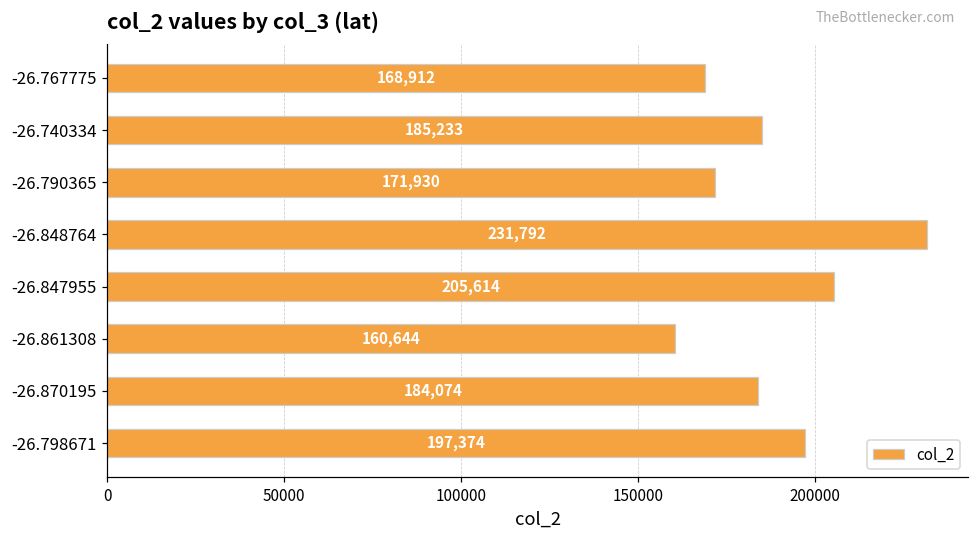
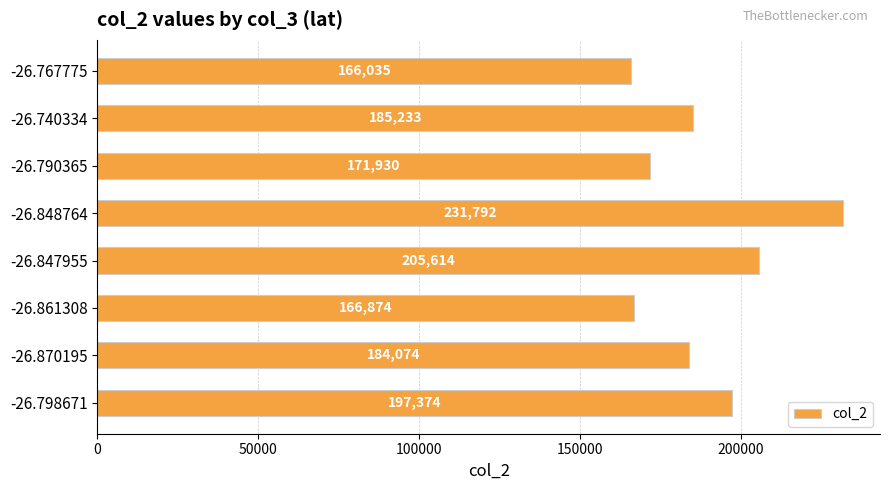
  {
-   "-26.767775": "168,912",
+   "-26.767775": "166,035",
    "-26.740334": "185,233",
    "-26.790365": "171,930",
    "-26.848764": "231,792",
    "-26.847955": "205,614",
-   "-26.861308": "160,644",
+   "-26.861308": "166,874",
    "-26.870195": "184,074",
    "-26.798671": "197,374"
  }
